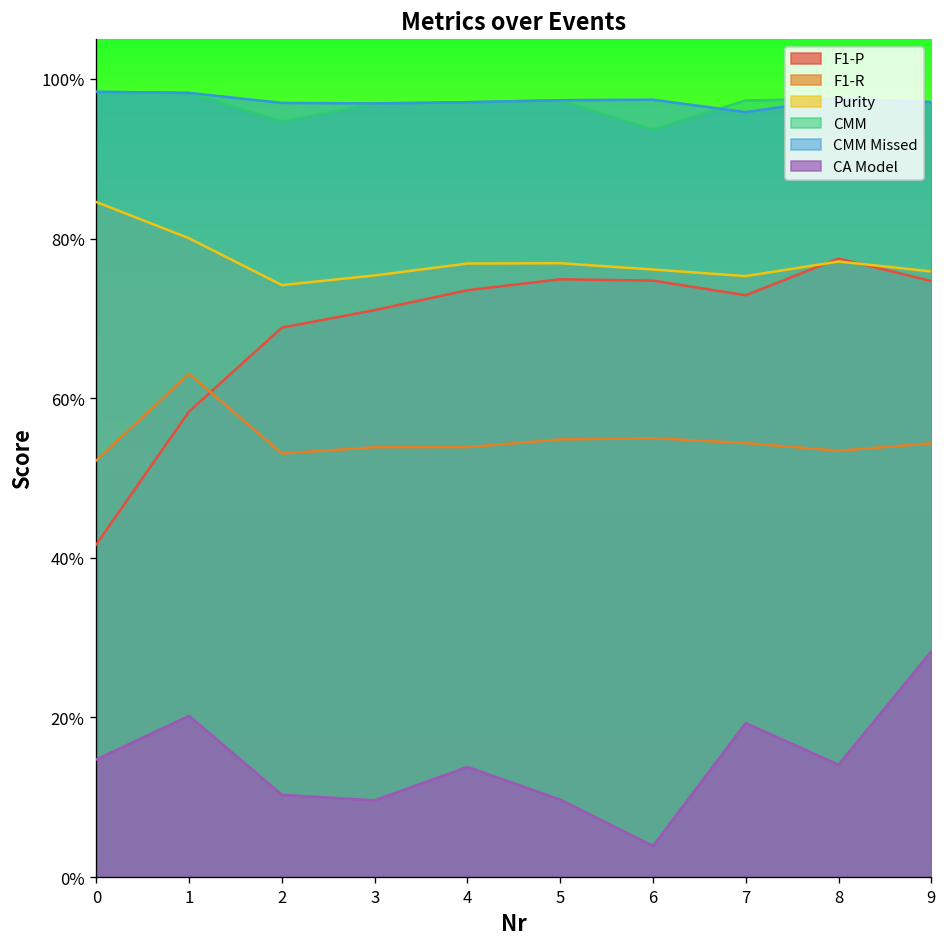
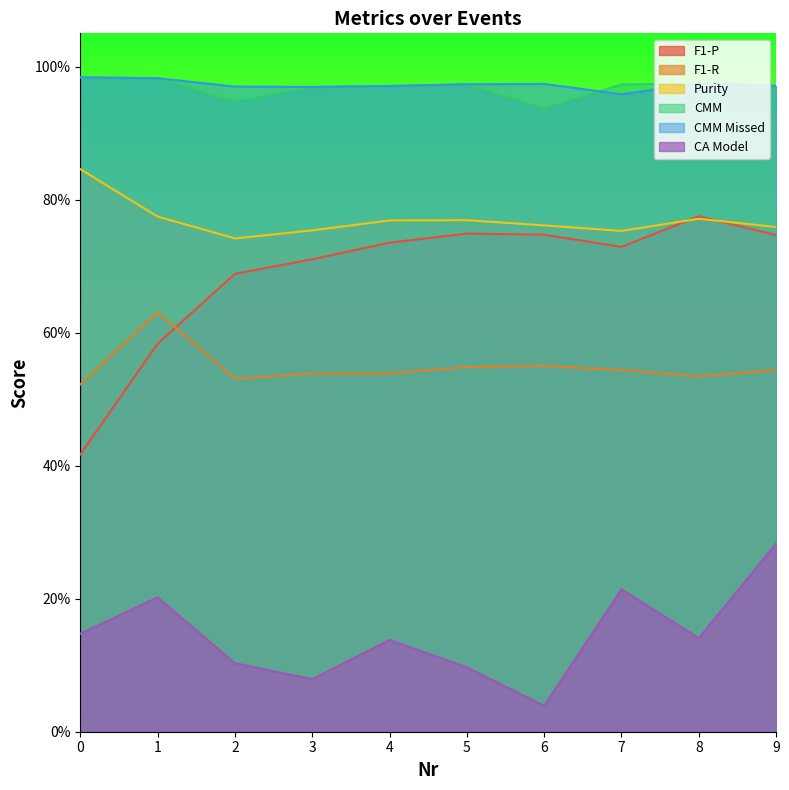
  {
    "Purity": {
      "0": "85%",
-     "1": "80%",
+     "1": "77%",
      "2": "74%",
      "3": "75%",
      "4": "77%",
      "5": "77%",
      "6": "76%",
      "7": "75%",
      "9": "76%"
    },
    "CMM": {
      "2": "95%",
      "6": "94%",
      "7": "97%"
    },
    "CMM Missed": {
      "2": "97%",
      "6": "97%",
      "7": "96%"
    },
    "CA Model": {
      "0": "15%",
      "1": "20%",
      "2": "10%",
-     "3": "10%",
+     "3": "8%",
      "4": "14%",
      "5": "10%",
      "6": "4%",
-     "7": "19%",
+     "7": "21%",
      "8": "14%",
      "9": "28%"
    }
  }
